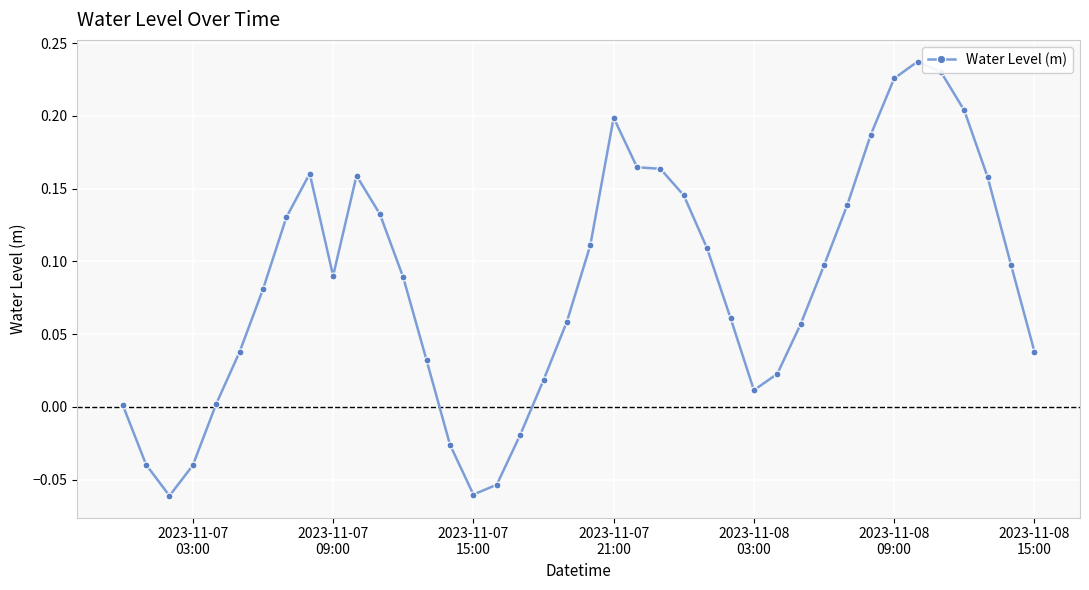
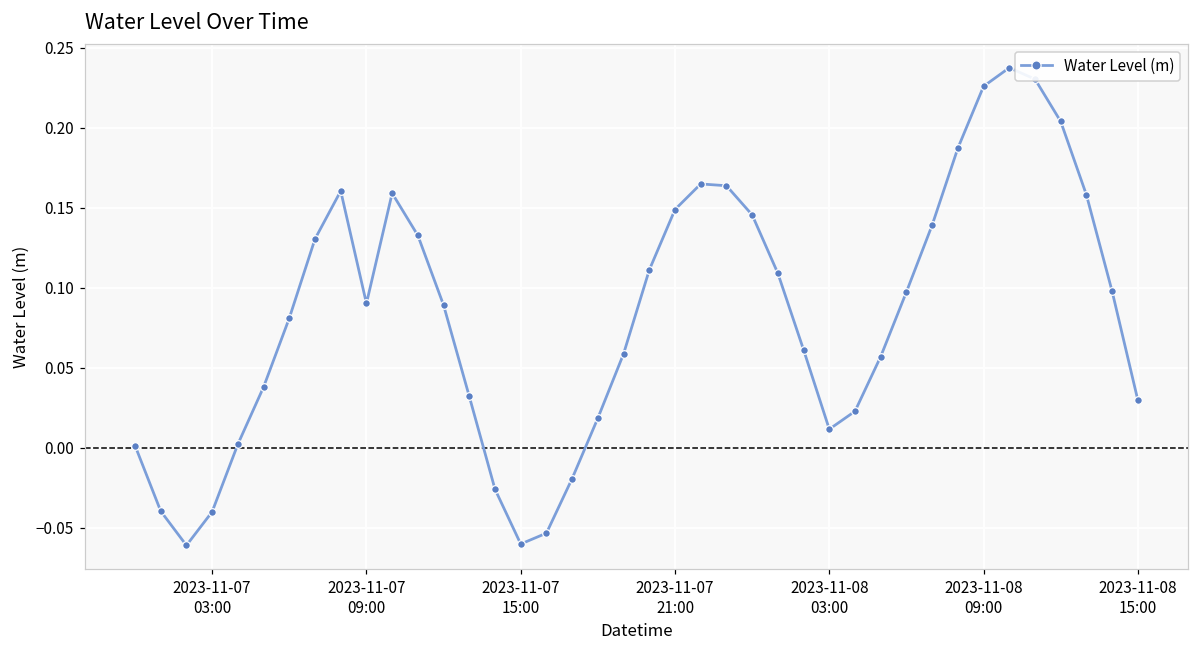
  {
    "2023-11-07 03:00": -0.040,
    "2023-11-07 09:00": 0.090,
    "2023-11-07 15:00": -0.060,
-   "2023-11-07 21:00": 0.199,
+   "2023-11-07 21:00": 0.149,
    "2023-11-08 03:00": 0.011,
    "2023-11-08 09:00": 0.226,
-   "2023-11-08 15:00": 0.038
+   "2023-11-08 15:00": 0.030
  }
